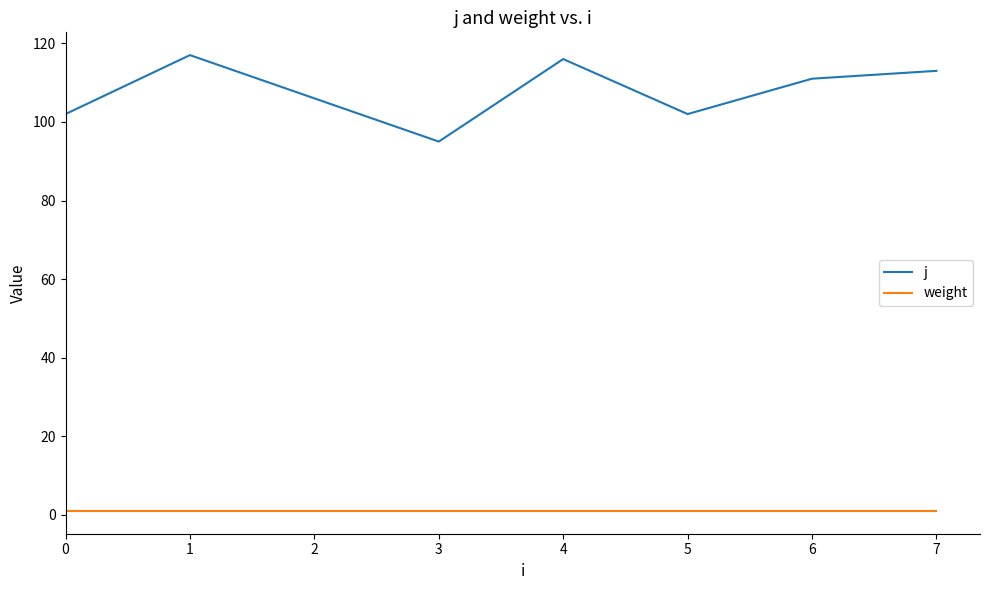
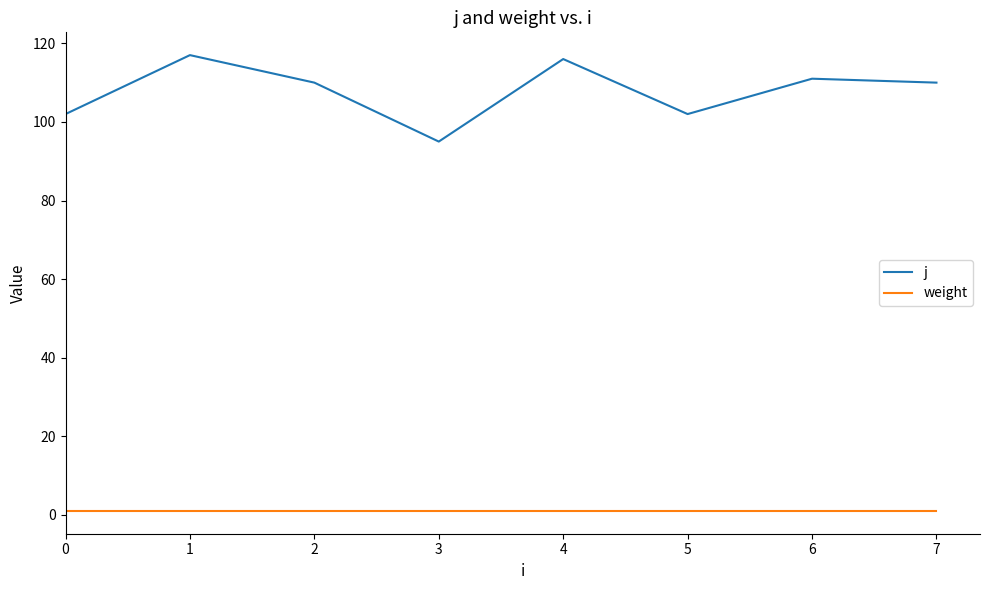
  {
    "j": {
      "0": 102,
      "1": 117,
-     "2": 106,
+     "2": 110,
      "3": 95,
      "4": 116,
      "5": 102,
      "6": 111,
-     "7": 113
+     "7": 110
    },
    "weight": {
      "0": 1,
      "1": 1,
      "2": 1,
      "3": 1,
      "4": 1,
      "5": 1,
      "6": 1,
      "7": 1
    }
  }
